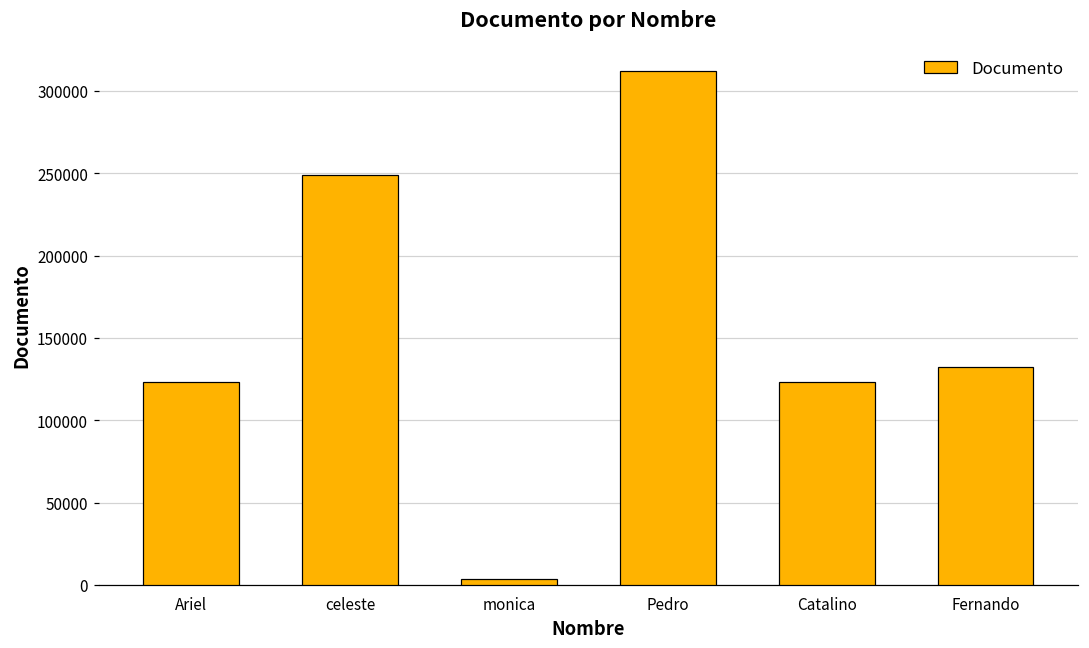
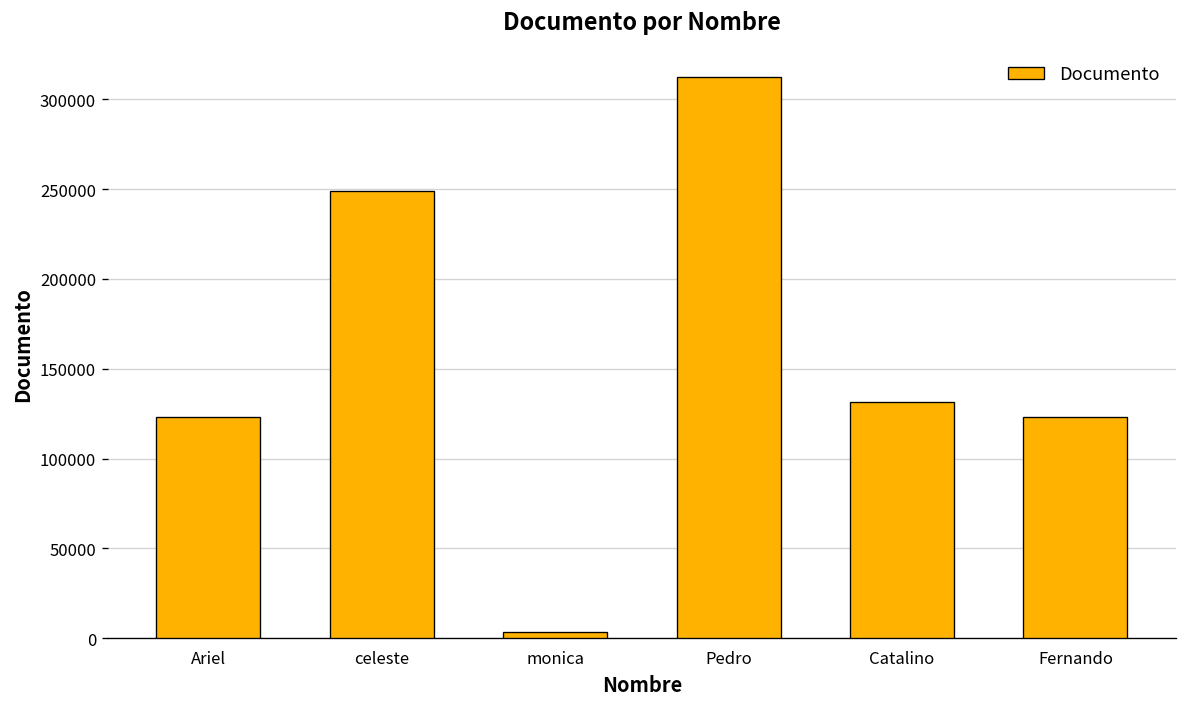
  {
    "Ariel": 123000,
    "celeste": 249000,
    "monica": 4000,
    "Pedro": 312000,
-   "Catalino": 123000,
-   "Fernando": 133000
+   "Catalino": 132000,
+   "Fernando": 123000
  }
